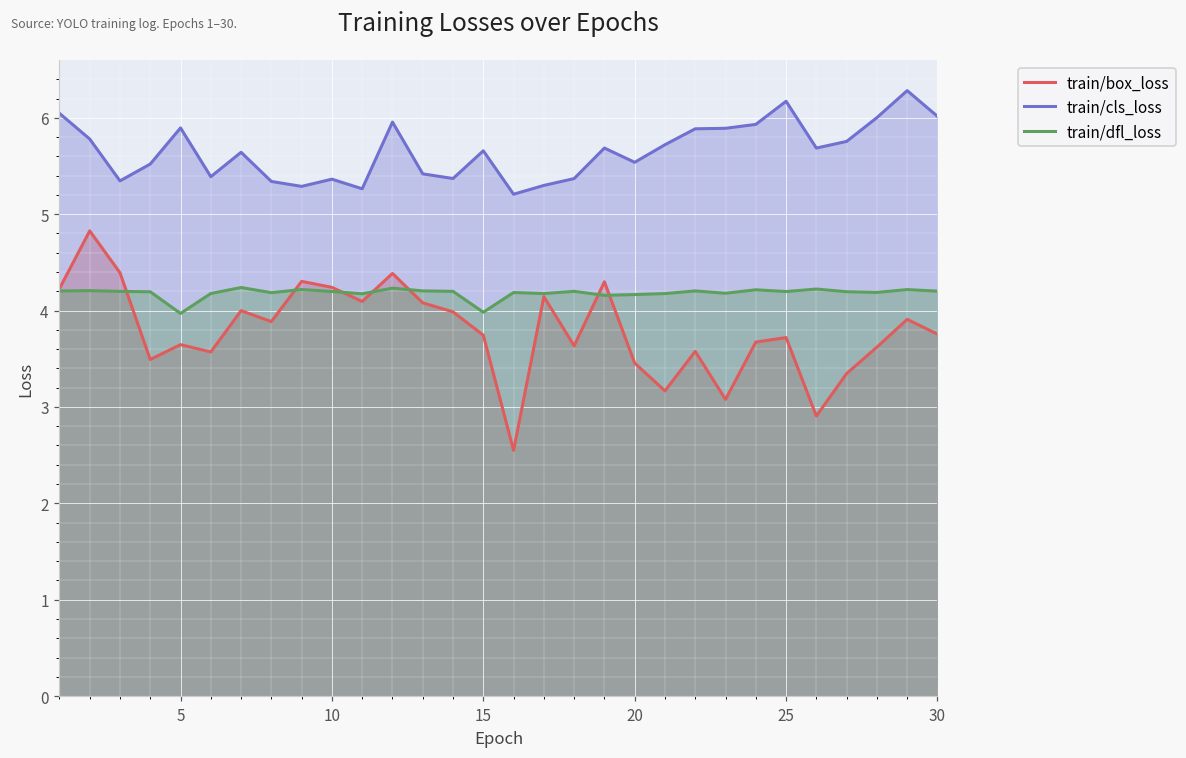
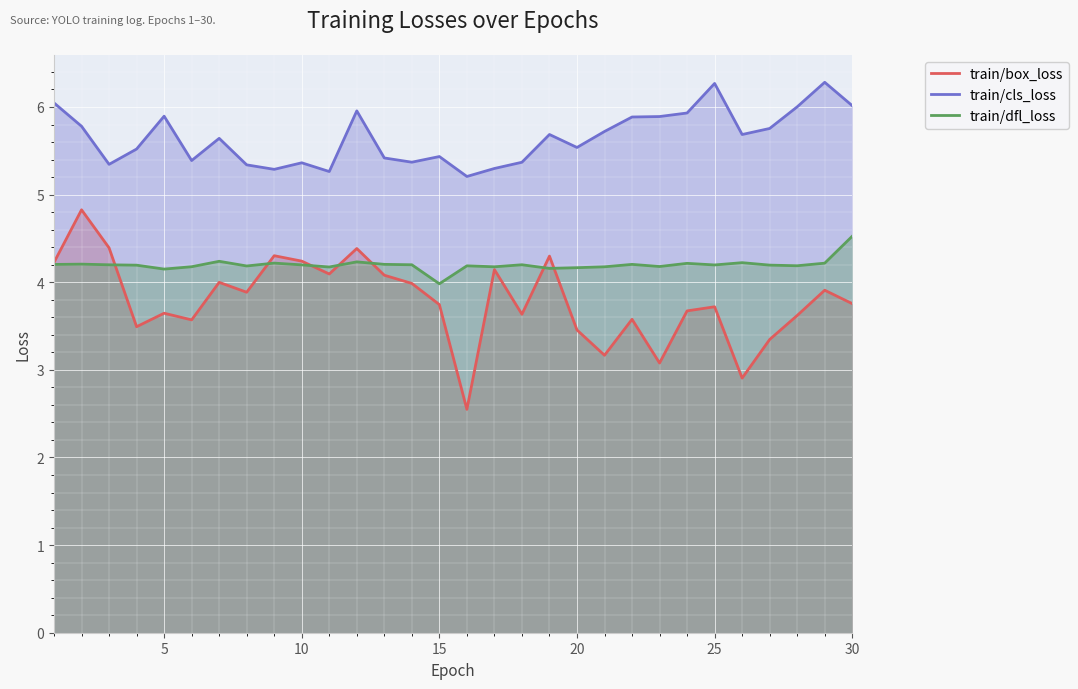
  {
    "train/box_loss": {
      "5": 3.6,
      "10": 4.2,
      "15": 3.7,
      "20": 3.5,
      "25": 3.7,
      "30": 3.8
    },
    "train/cls_loss": {
      "5": 5.9,
      "10": 5.4,
-     "15": 5.7,
+     "15": 5.4,
      "20": 5.5,
-     "25": 6.2,
+     "25": 6.3,
      "30": 6.0
    },
    "train/dfl_loss": {
-     "5": 4.0,
+     "5": 4.2,
      "10": 4.2,
      "15": 4.0,
      "20": 4.2,
      "25": 4.2,
-     "30": 4.2
+     "30": 4.5
    }
  }
